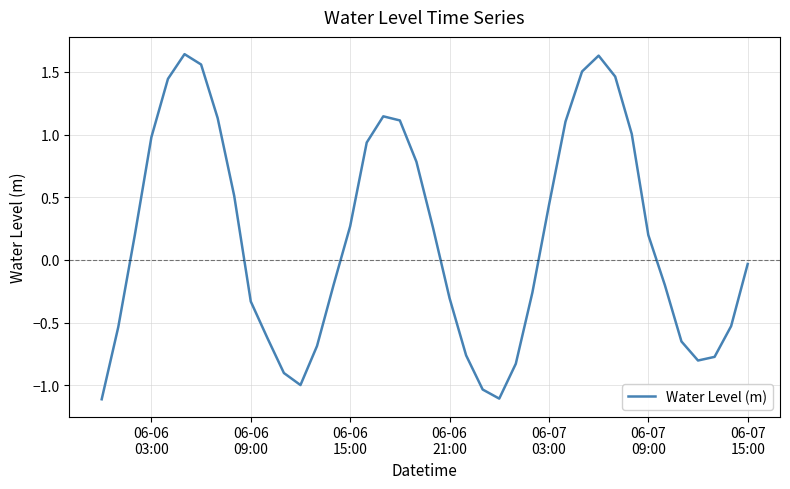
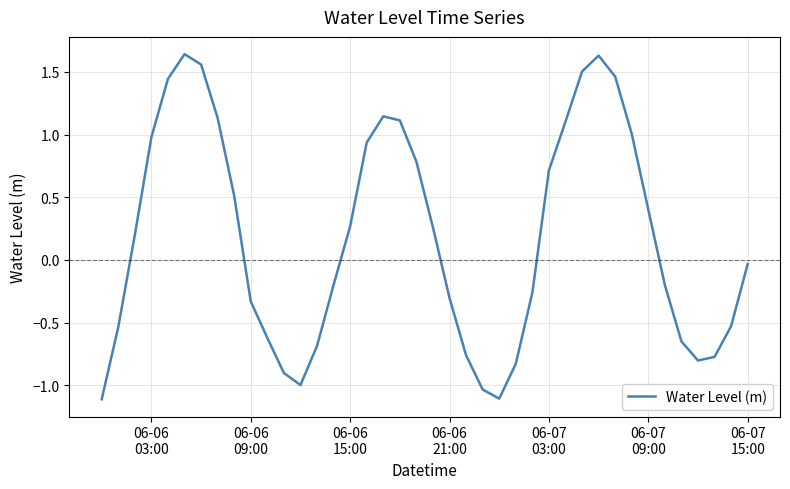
  {
    "06-06 03:00": 0.98,
    "06-06 09:00": -0.33,
    "06-06 15:00": 0.27,
    "06-06 21:00": -0.30,
-   "06-07 03:00": 0.44,
-   "06-07 09:00": 0.20,
+   "06-07 03:00": 0.72,
+   "06-07 09:00": 0.40,
    "06-07 15:00": -0.03
  }
